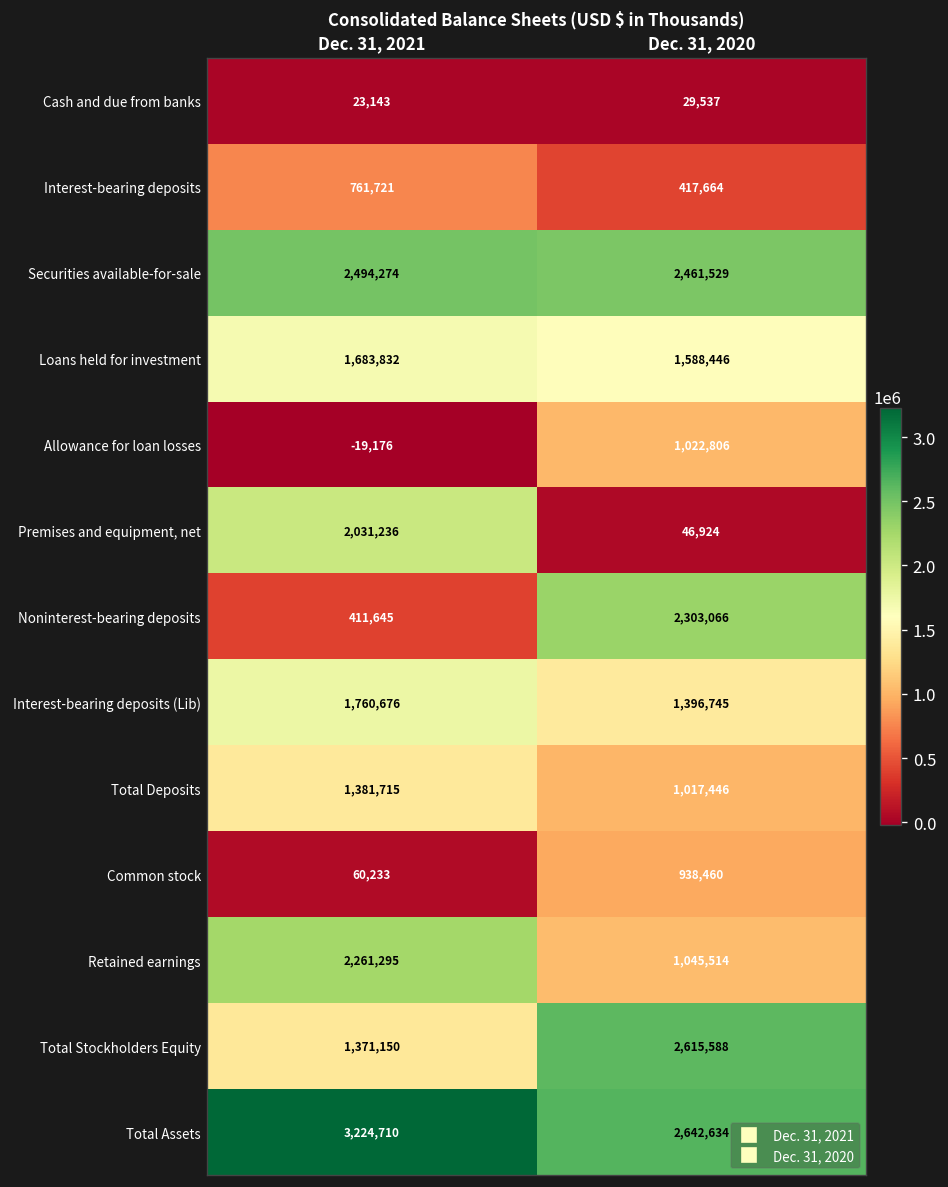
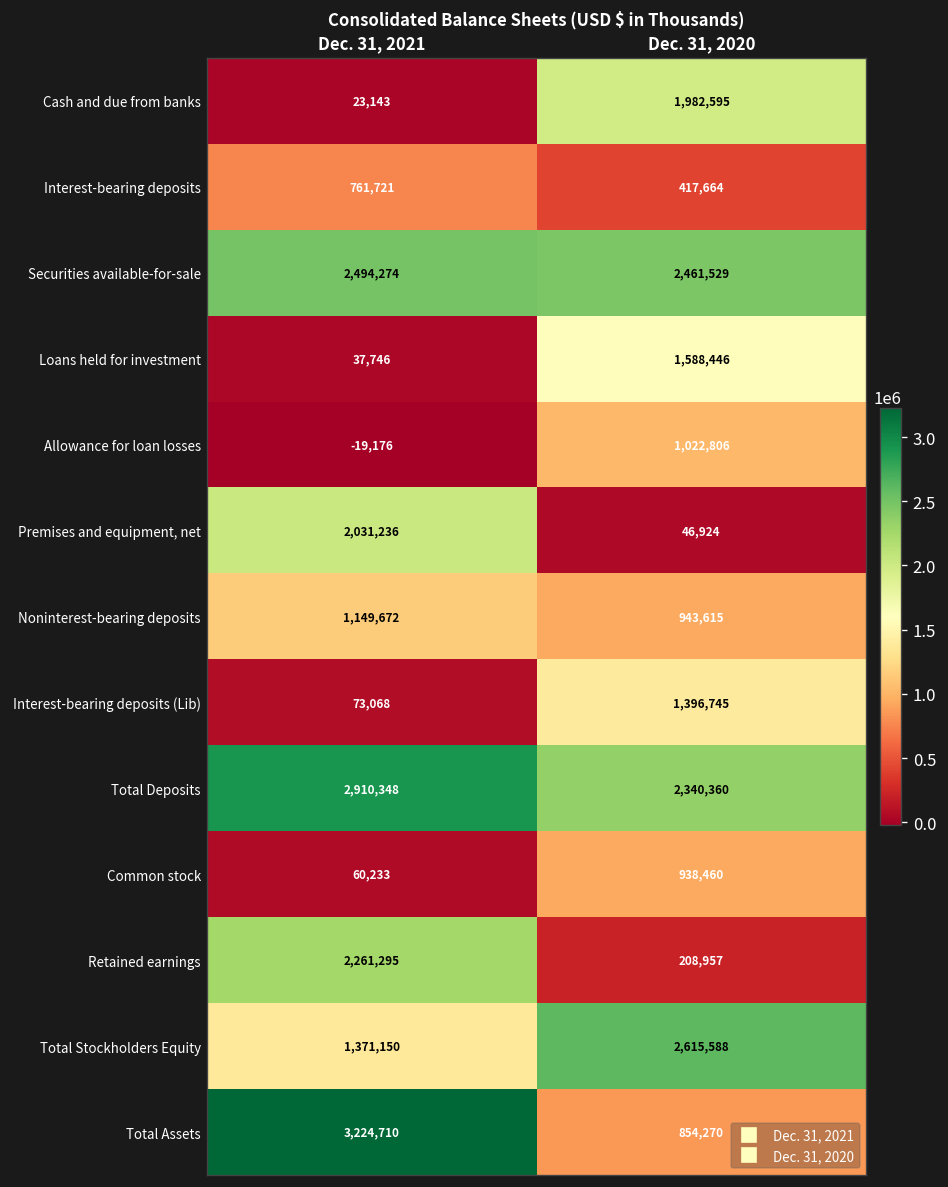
  {
    "Cash and due from banks": {
      "Dec. 31, 2021": "23,143",
-     "Dec. 31, 2020": "29,537"
+     "Dec. 31, 2020": "1,982,595"
    },
    "Interest-bearing deposits": {
      "Dec. 31, 2021": "761,721",
      "Dec. 31, 2020": "417,664"
    },
    "Securities available-for-sale": {
      "Dec. 31, 2021": "2,494,274",
      "Dec. 31, 2020": "2,461,529"
    },
    "Loans held for investment": {
-     "Dec. 31, 2021": "1,683,832",
+     "Dec. 31, 2021": "37,746",
      "Dec. 31, 2020": "1,588,446"
    },
    "Allowance for loan losses": {
      "Dec. 31, 2021": "-19,176",
      "Dec. 31, 2020": "1,022,806"
    },
    "Premises and equipment, net": {
      "Dec. 31, 2021": "2,031,236",
      "Dec. 31, 2020": "46,924"
    },
    "Noninterest-bearing deposits": {
-     "Dec. 31, 2021": "411,645",
-     "Dec. 31, 2020": "2,303,066"
+     "Dec. 31, 2021": "1,149,672",
+     "Dec. 31, 2020": "943,615"
    },
    "Interest-bearing deposits (Lib)": {
-     "Dec. 31, 2021": "1,760,676",
+     "Dec. 31, 2021": "73,068",
      "Dec. 31, 2020": "1,396,745"
    },
    "Total Deposits": {
-     "Dec. 31, 2021": "1,381,715",
-     "Dec. 31, 2020": "1,017,446"
+     "Dec. 31, 2021": "2,910,348",
+     "Dec. 31, 2020": "2,340,360"
    },
    "Common stock": {
      "Dec. 31, 2021": "60,233",
      "Dec. 31, 2020": "938,460"
    },
    "Retained earnings": {
      "Dec. 31, 2021": "2,261,295",
-     "Dec. 31, 2020": "1,045,514"
+     "Dec. 31, 2020": "208,957"
    },
    "Total Stockholders Equity": {
      "Dec. 31, 2021": "1,371,150",
      "Dec. 31, 2020": "2,615,588"
    },
    "Total Assets": {
      "Dec. 31, 2021": "3,224,710",
-     "Dec. 31, 2020": "2,642,634"
+     "Dec. 31, 2020": "854,270"
    }
  }
